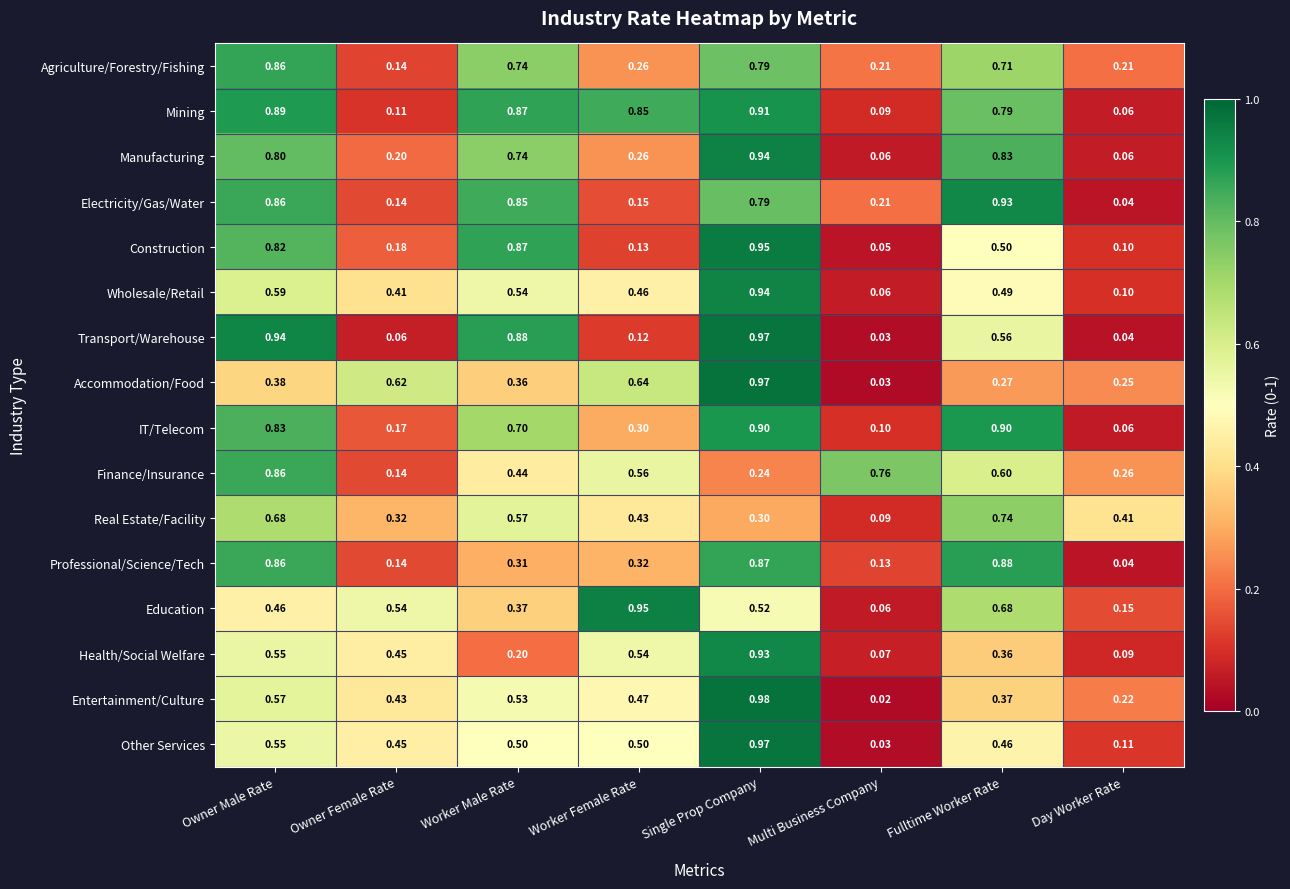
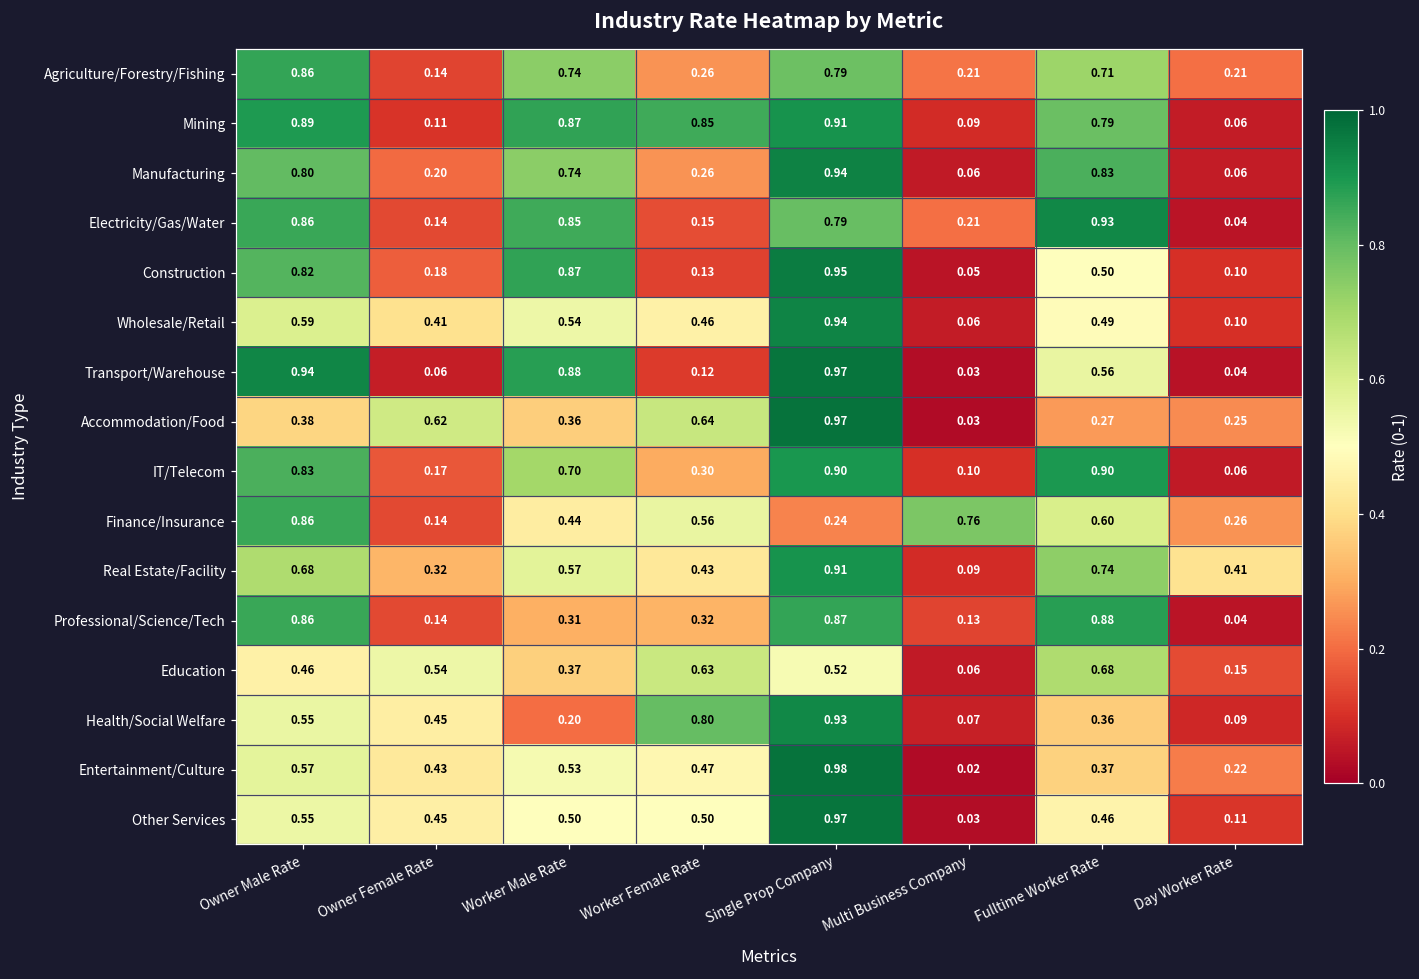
  {
    "Agriculture/Forestry/Fishing": {
      "Owner Male Rate": 0.86,
      "Owner Female Rate": 0.14,
      "Worker Male Rate": 0.74,
      "Worker Female Rate": 0.26,
      "Single Prop Company": 0.79,
      "Multi Business Company": 0.21,
      "Fulltime Worker Rate": 0.71,
      "Day Worker Rate": 0.21
    },
    "Mining": {
      "Owner Male Rate": 0.89,
      "Owner Female Rate": 0.11,
      "Worker Male Rate": 0.87,
      "Worker Female Rate": 0.85,
      "Single Prop Company": 0.91,
      "Multi Business Company": 0.09,
      "Fulltime Worker Rate": 0.79,
      "Day Worker Rate": 0.06
    },
    "Manufacturing": {
      "Owner Male Rate": 0.80,
      "Owner Female Rate": 0.20,
      "Worker Male Rate": 0.74,
      "Worker Female Rate": 0.26,
      "Single Prop Company": 0.94,
      "Multi Business Company": 0.06,
      "Fulltime Worker Rate": 0.83,
      "Day Worker Rate": 0.06
    },
    "Electricity/Gas/Water": {
      "Owner Male Rate": 0.86,
      "Owner Female Rate": 0.14,
      "Worker Male Rate": 0.85,
      "Worker Female Rate": 0.15,
      "Single Prop Company": 0.79,
      "Multi Business Company": 0.21,
      "Fulltime Worker Rate": 0.93,
      "Day Worker Rate": 0.04
    },
    "Construction": {
      "Owner Male Rate": 0.82,
      "Owner Female Rate": 0.18,
      "Worker Male Rate": 0.87,
      "Worker Female Rate": 0.13,
      "Single Prop Company": 0.95,
      "Multi Business Company": 0.05,
      "Fulltime Worker Rate": 0.50,
      "Day Worker Rate": 0.10
    },
    "Wholesale/Retail": {
      "Owner Male Rate": 0.59,
      "Owner Female Rate": 0.41,
      "Worker Male Rate": 0.54,
      "Worker Female Rate": 0.46,
      "Single Prop Company": 0.94,
      "Multi Business Company": 0.06,
      "Fulltime Worker Rate": 0.49,
      "Day Worker Rate": 0.10
    },
    "Transport/Warehouse": {
      "Owner Male Rate": 0.94,
      "Owner Female Rate": 0.06,
      "Worker Male Rate": 0.88,
      "Worker Female Rate": 0.12,
      "Single Prop Company": 0.97,
      "Multi Business Company": 0.03,
      "Fulltime Worker Rate": 0.56,
      "Day Worker Rate": 0.04
    },
    "Accommodation/Food": {
      "Owner Male Rate": 0.38,
      "Owner Female Rate": 0.62,
      "Worker Male Rate": 0.36,
      "Worker Female Rate": 0.64,
      "Single Prop Company": 0.97,
      "Multi Business Company": 0.03,
      "Fulltime Worker Rate": 0.27,
      "Day Worker Rate": 0.25
    },
    "IT/Telecom": {
      "Owner Male Rate": 0.83,
      "Owner Female Rate": 0.17,
      "Worker Male Rate": 0.70,
      "Worker Female Rate": 0.30,
      "Single Prop Company": 0.90,
      "Multi Business Company": 0.10,
      "Fulltime Worker Rate": 0.90,
      "Day Worker Rate": 0.06
    },
    "Finance/Insurance": {
      "Owner Male Rate": 0.86,
      "Owner Female Rate": 0.14,
      "Worker Male Rate": 0.44,
      "Worker Female Rate": 0.56,
      "Single Prop Company": 0.24,
      "Multi Business Company": 0.76,
      "Fulltime Worker Rate": 0.60,
      "Day Worker Rate": 0.26
    },
    "Real Estate/Facility": {
      "Owner Male Rate": 0.68,
      "Owner Female Rate": 0.32,
      "Worker Male Rate": 0.57,
      "Worker Female Rate": 0.43,
-     "Single Prop Company": 0.30,
+     "Single Prop Company": 0.91,
      "Multi Business Company": 0.09,
      "Fulltime Worker Rate": 0.74,
      "Day Worker Rate": 0.41
    },
    "Professional/Science/Tech": {
      "Owner Male Rate": 0.86,
      "Owner Female Rate": 0.14,
      "Worker Male Rate": 0.31,
      "Worker Female Rate": 0.32,
      "Single Prop Company": 0.87,
      "Multi Business Company": 0.13,
      "Fulltime Worker Rate": 0.88,
      "Day Worker Rate": 0.04
    },
    "Education": {
      "Owner Male Rate": 0.46,
      "Owner Female Rate": 0.54,
      "Worker Male Rate": 0.37,
-     "Worker Female Rate": 0.95,
+     "Worker Female Rate": 0.63,
      "Single Prop Company": 0.52,
      "Multi Business Company": 0.06,
      "Fulltime Worker Rate": 0.68,
      "Day Worker Rate": 0.15
    },
    "Health/Social Welfare": {
      "Owner Male Rate": 0.55,
      "Owner Female Rate": 0.45,
      "Worker Male Rate": 0.20,
-     "Worker Female Rate": 0.54,
+     "Worker Female Rate": 0.80,
      "Single Prop Company": 0.93,
      "Multi Business Company": 0.07,
      "Fulltime Worker Rate": 0.36,
      "Day Worker Rate": 0.09
    },
    "Entertainment/Culture": {
      "Owner Male Rate": 0.57,
      "Owner Female Rate": 0.43,
      "Worker Male Rate": 0.53,
      "Worker Female Rate": 0.47,
      "Single Prop Company": 0.98,
      "Multi Business Company": 0.02,
      "Fulltime Worker Rate": 0.37,
      "Day Worker Rate": 0.22
    },
    "Other Services": {
      "Owner Male Rate": 0.55,
      "Owner Female Rate": 0.45,
      "Worker Male Rate": 0.50,
      "Worker Female Rate": 0.50,
      "Single Prop Company": 0.97,
      "Multi Business Company": 0.03,
      "Fulltime Worker Rate": 0.46,
      "Day Worker Rate": 0.11
    }
  }
